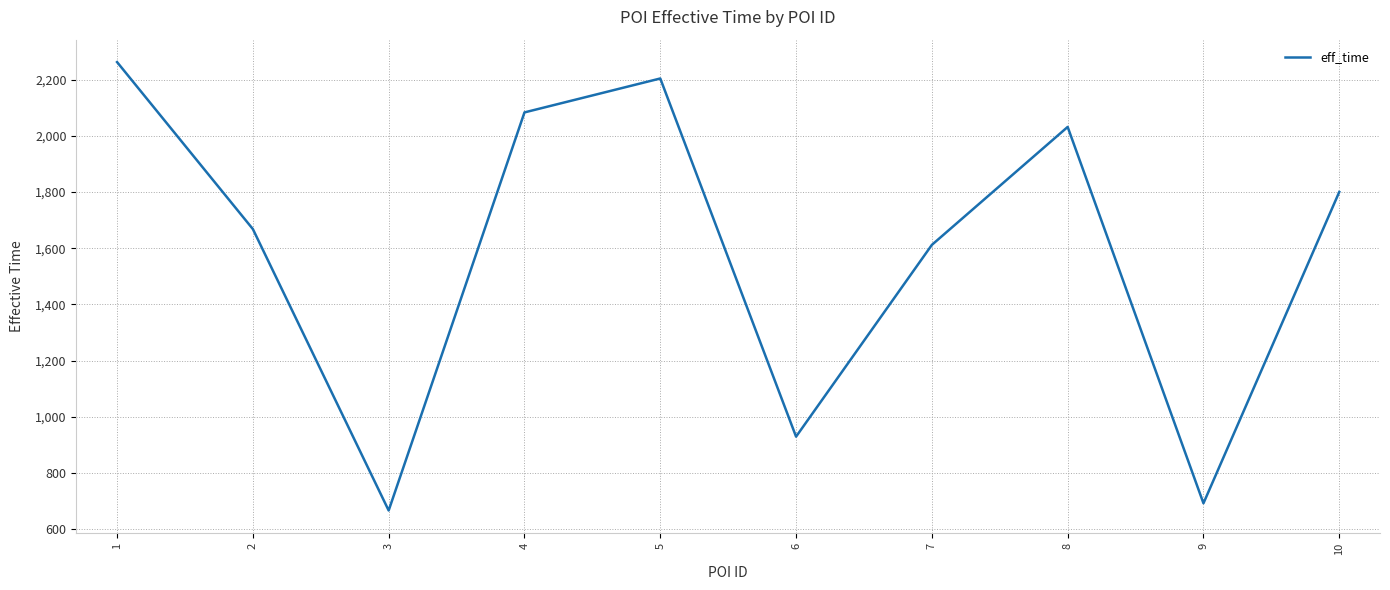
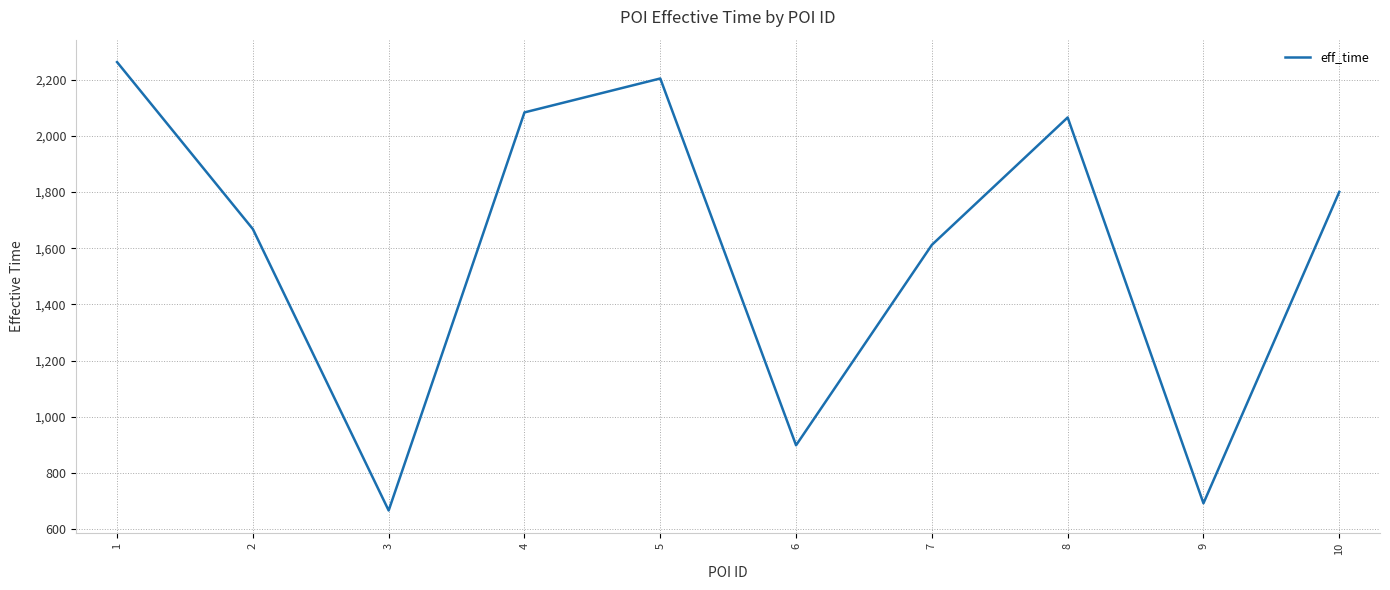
  {
    "1": "2,260",
    "2": "1,670",
    "3": "670",
    "4": "2,080",
    "5": "2,200",
-   "6": "930",
+   "6": "900",
    "7": "1,610",
-   "8": "2,030",
+   "8": "2,070",
    "9": "690",
    "10": "1,800"
  }
